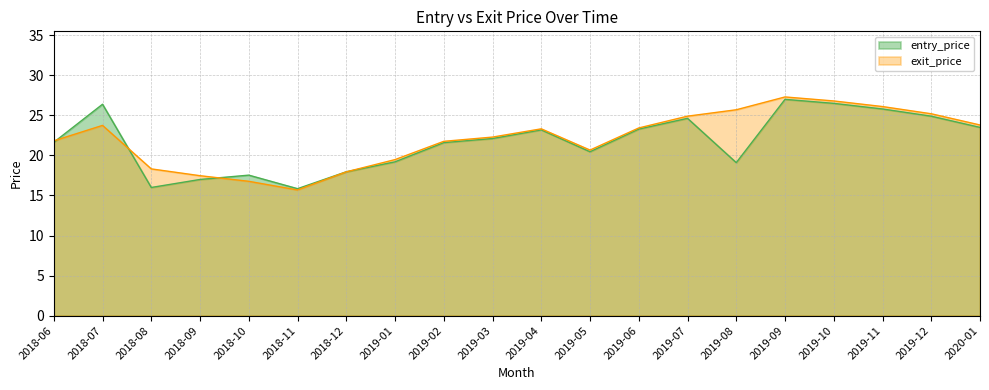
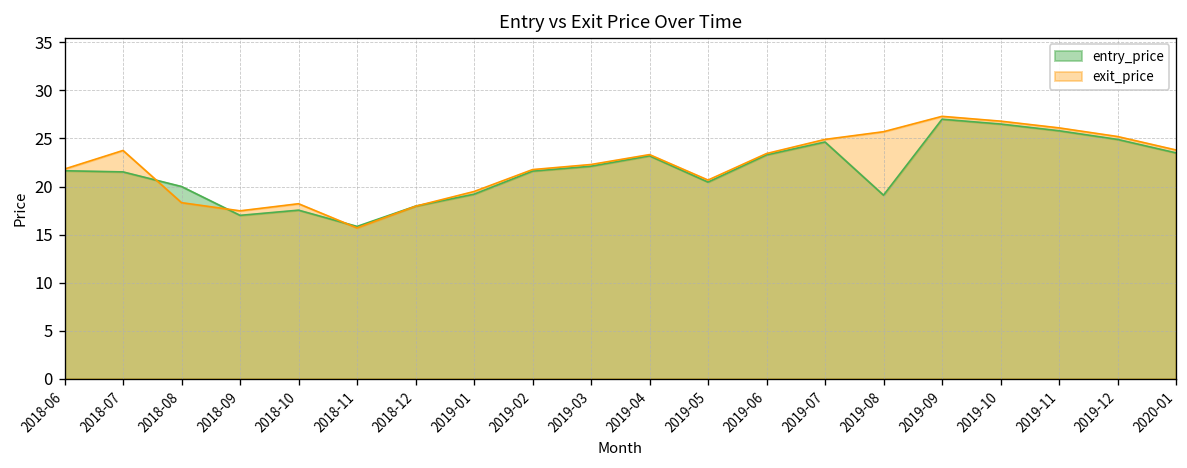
  {
    "entry_price": {
-     "2018-07": 26,
-     "2018-08": 16,
+     "2018-07": 22,
+     "2018-08": 20,
      "2018-09": 17,
      "2018-10": 18,
      "2019-08": 19
    },
    "exit_price": {
      "2018-07": 24,
      "2018-08": 18,
      "2018-09": 17,
-     "2018-10": 17,
+     "2018-10": 18,
      "2019-08": 26
    }
  }
